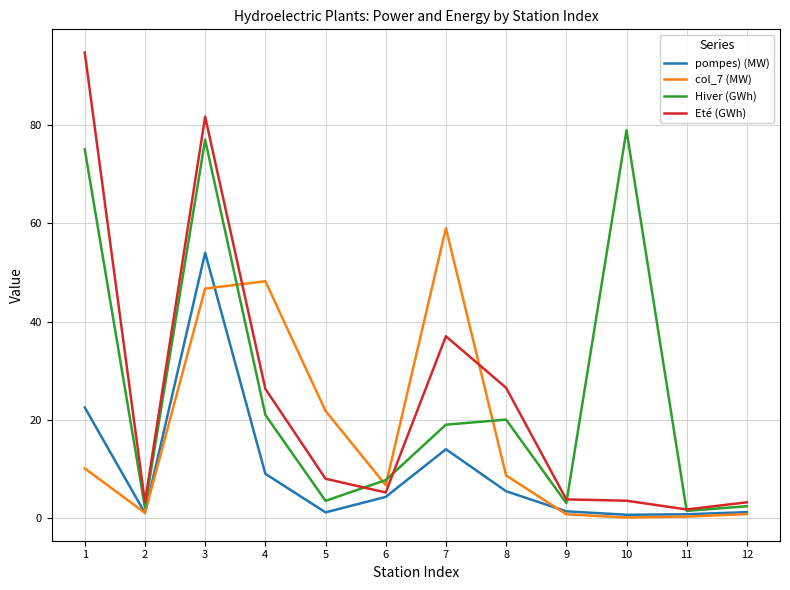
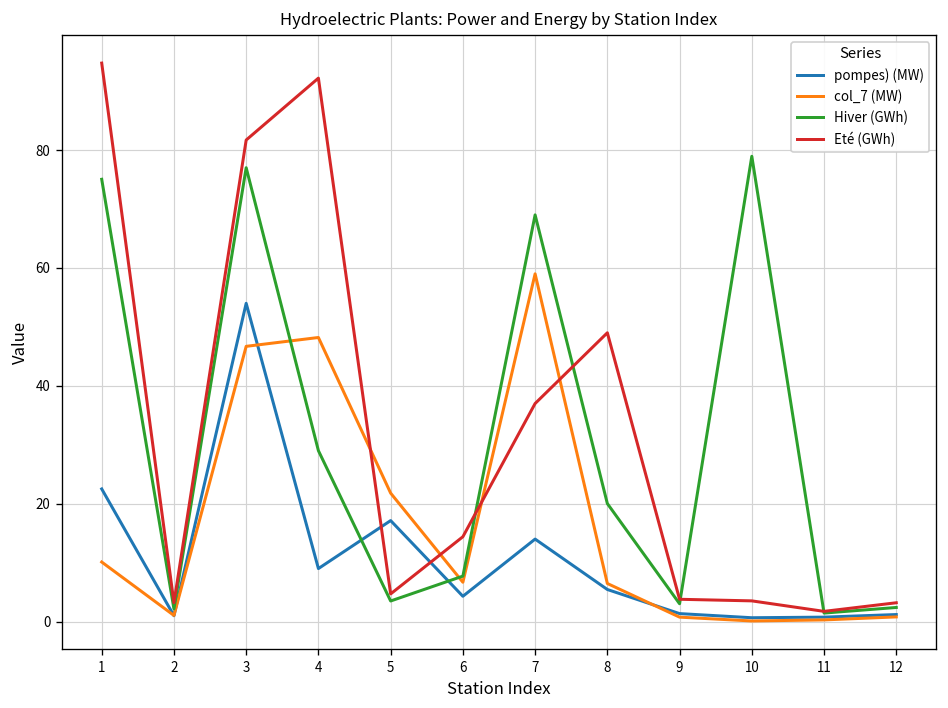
  {
    "pompes) (MW)": {
      "1": 23,
      "3": 54,
      "4": 9,
-     "5": 1,
+     "5": 17,
      "6": 4,
      "7": 14,
      "8": 5,
      "9": 1,
      "10": 1
    },
    "col_7 (MW)": {
      "1": 10,
      "3": 47,
      "4": 48,
      "5": 22,
      "6": 7,
      "7": 59,
-     "8": 9,
+     "8": 6,
      "9": 1,
      "10": 0
    },
    "Hiver (GWh)": {
      "1": 75,
      "2": 2,
      "3": 77,
-     "4": 21,
+     "4": 29,
      "5": 4,
      "6": 8,
-     "7": 19,
+     "7": 69,
      "8": 20,
      "9": 3,
      "10": 79,
      "12": 2
    },
    "Eté (GWh)": {
      "1": 95,
      "2": 3,
      "3": 82,
-     "4": 26,
-     "5": 8,
-     "6": 5,
+     "4": 92,
+     "5": 5,
+     "6": 14,
      "7": 37,
-     "8": 27,
+     "8": 49,
      "9": 4,
      "10": 4,
      "12": 3
    }
  }
